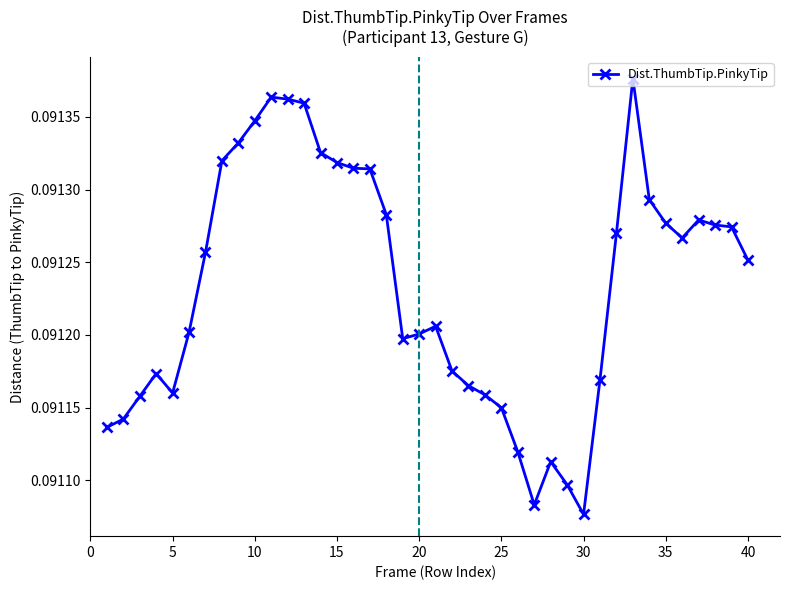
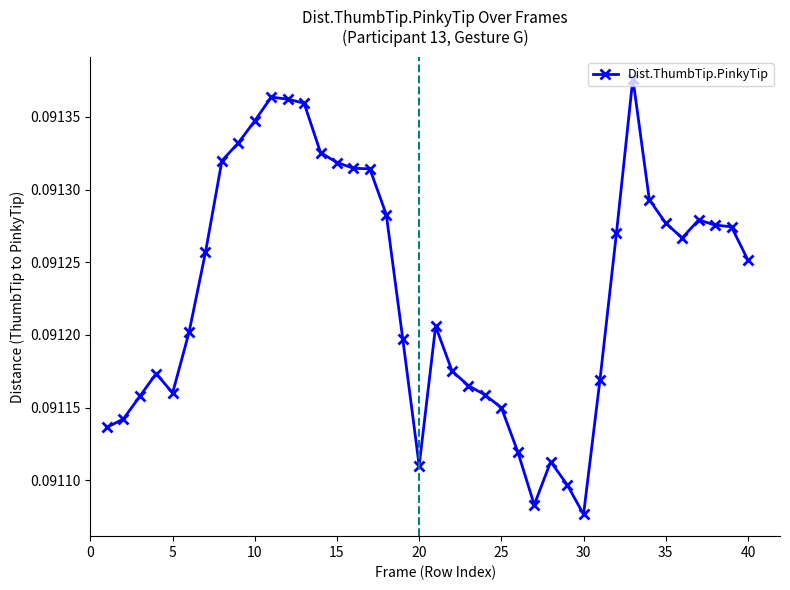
  {
    "5": 0.091160,
    "10": 0.091347,
    "15": 0.091319,
-   "20": 0.091201,
+   "20": 0.091110,
    "25": 0.091150,
    "30": 0.091077,
    "35": 0.091277,
    "40": 0.091251
  }
